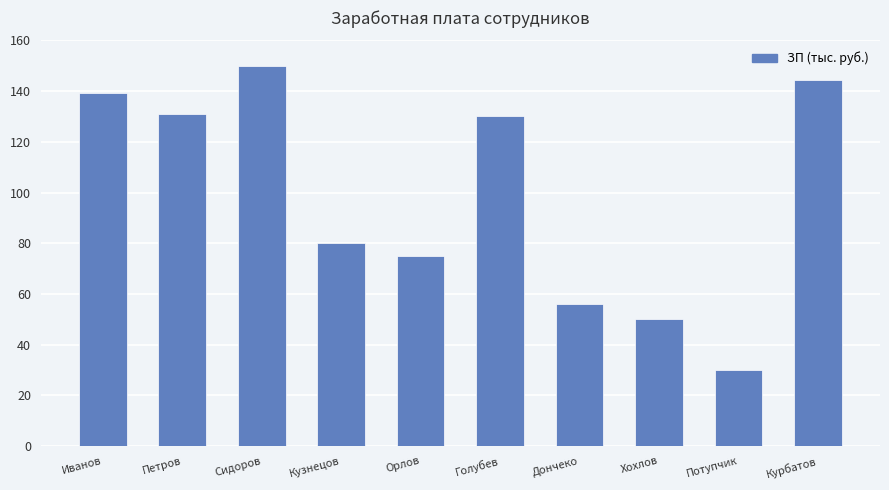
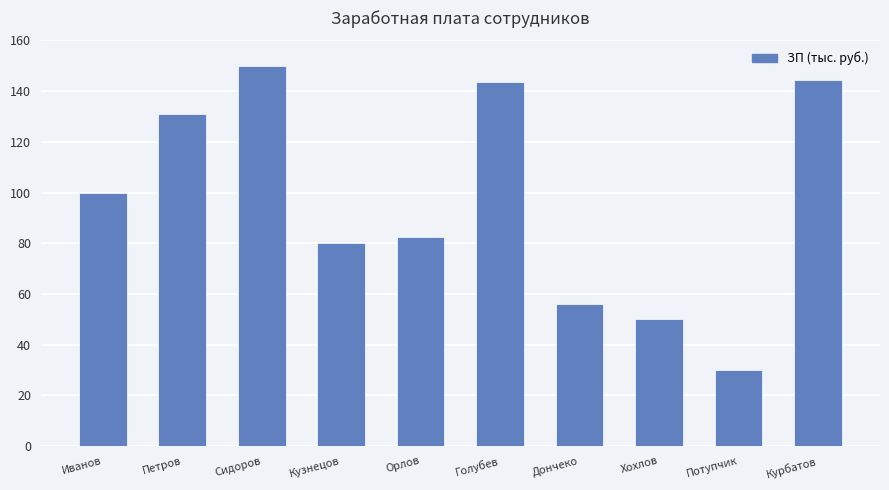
  {
-   "Иванов": 139,
+   "Иванов": 100,
    "Петров": 131,
    "Сидоров": 150,
    "Кузнецов": 80,
-   "Орлов": 75,
-   "Голубев": 130,
+   "Орлов": 82,
+   "Голубев": 143,
    "Дончеко": 56,
    "Хохлов": 50,
    "Потупчик": 30,
    "Курбатов": 144
  }
